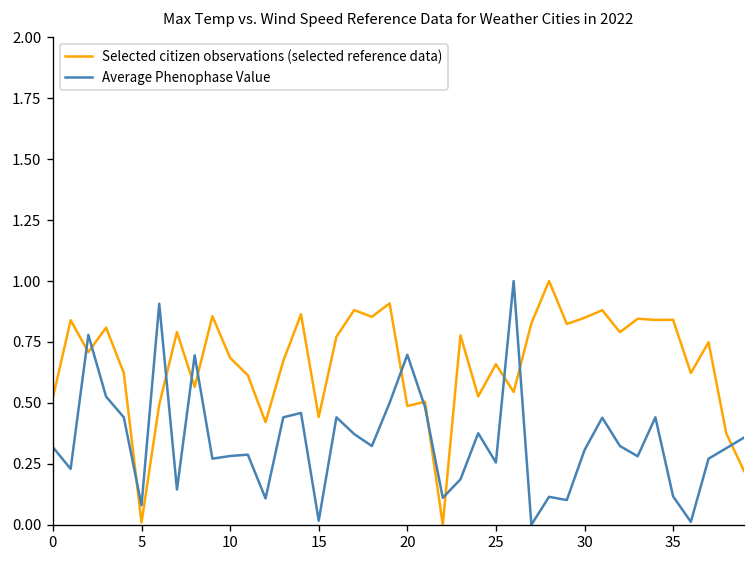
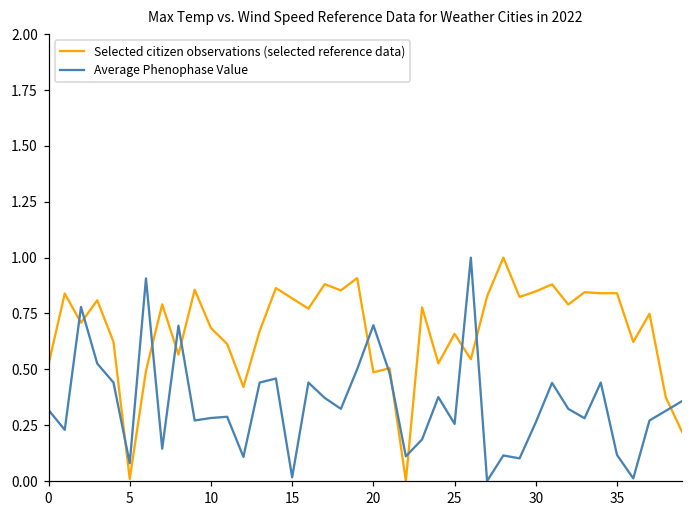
  {
    "Selected citizen observations (selected reference data)": {
      "0": 0.52,
      "5": 0.01,
      "10": 0.68,
-     "15": 0.44,
+     "15": 0.82,
      "20": 0.49,
      "25": 0.66,
      "30": 0.85,
      "35": 0.84
    },
    "Average Phenophase Value": {
      "0": 0.32,
      "5": 0.08,
      "10": 0.28,
      "15": 0.02,
      "20": 0.70,
      "25": 0.26,
-     "30": 0.31,
+     "30": 0.26,
      "35": 0.12
    }
  }
